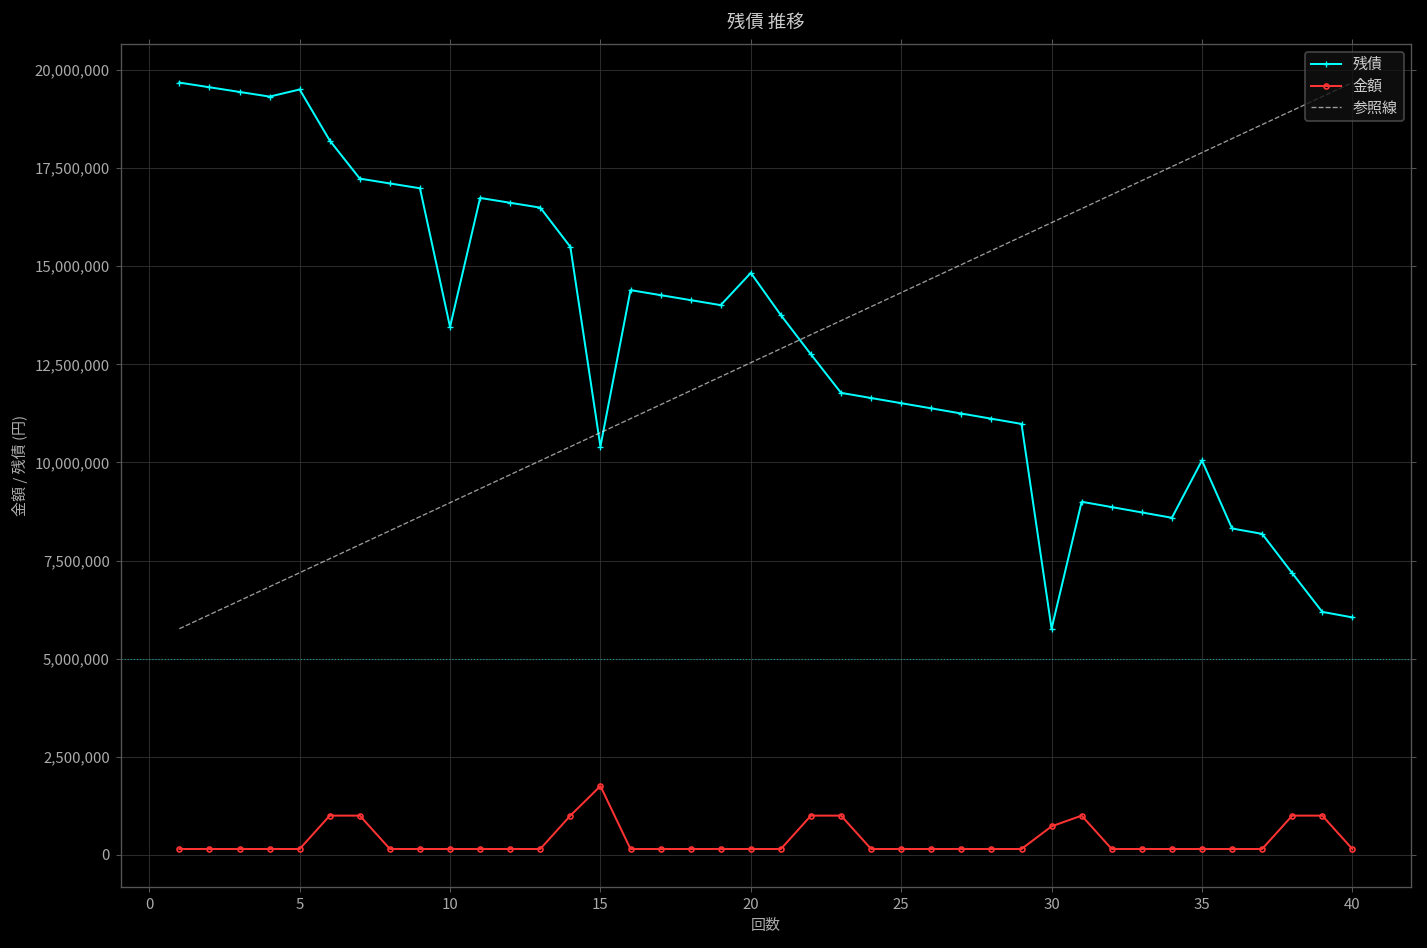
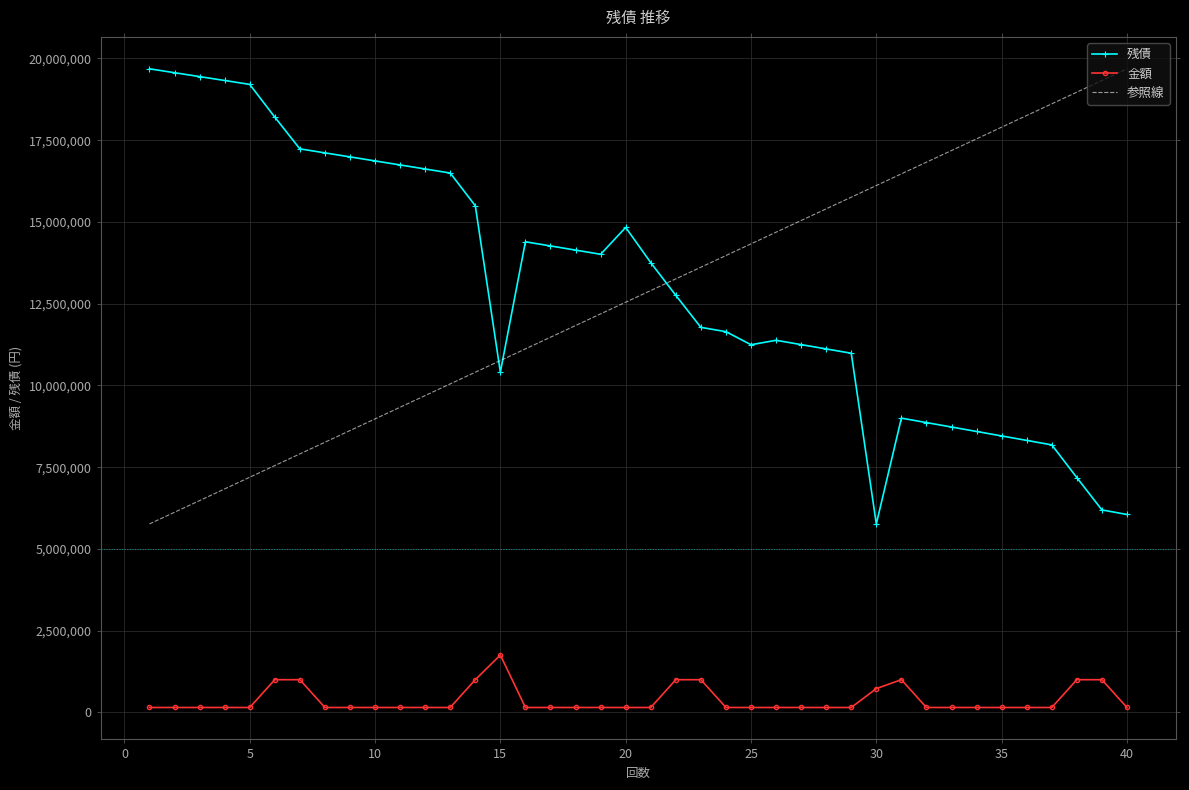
  {
    "残債": {
-     "5": "19,500,000",
-     "10": "13,500,000",
+     "5": "19,200,000",
+     "10": "16,900,000",
      "15": "10,400,000",
      "20": "14,800,000",
-     "25": "11,500,000",
+     "25": "11,200,000",
      "30": "5,800,000",
-     "35": "10,100,000",
+     "35": "8,500,000",
      "40": "6,100,000"
    },
    "金額": {
      "5": "200,000",
      "10": "200,000",
      "15": "1,800,000",
      "20": "200,000",
      "25": "200,000",
      "30": "700,000",
      "35": "200,000",
      "40": "200,000"
    }
  }
